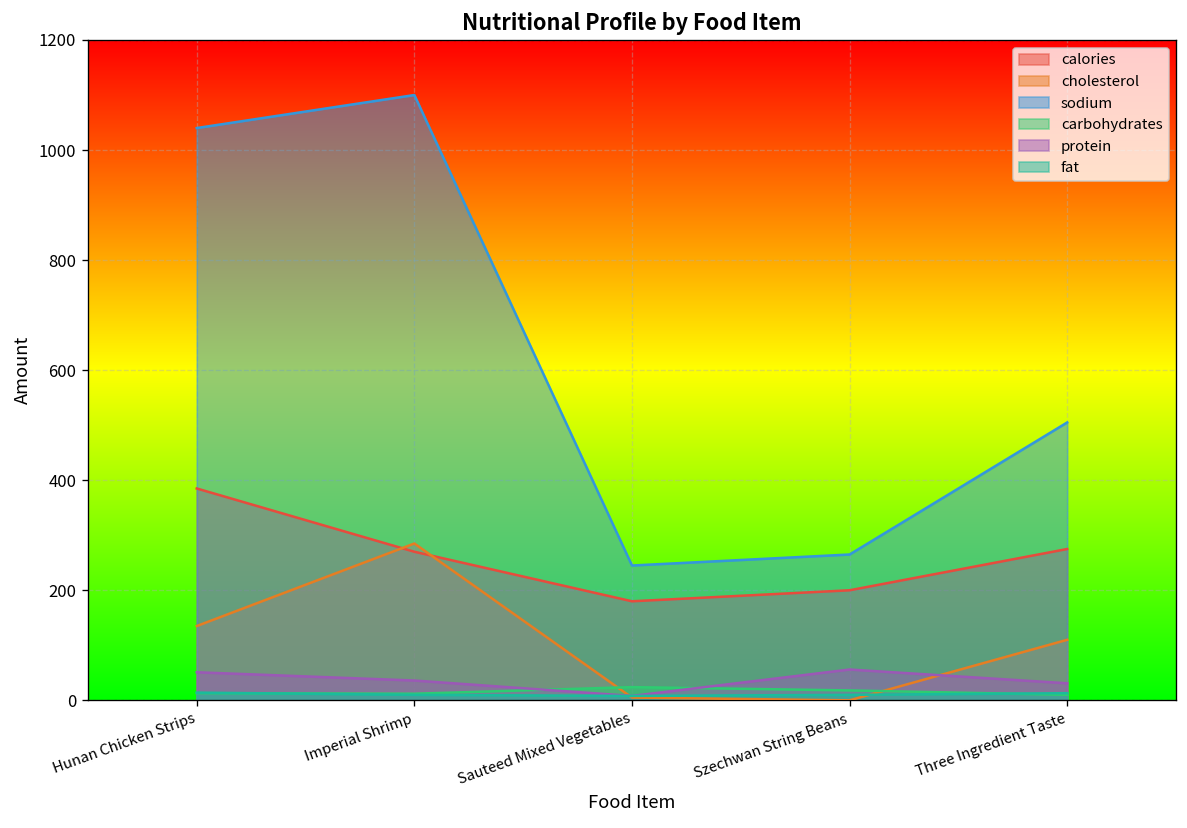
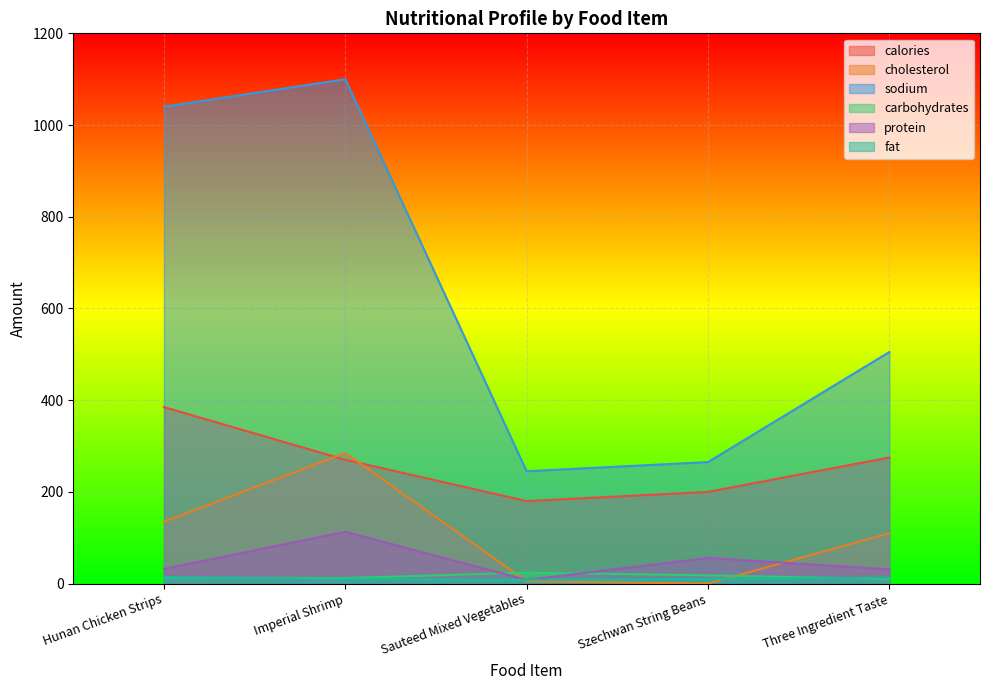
  {
    "protein": {
-     "Hunan Chicken Strips": 50,
-     "Imperial Shrimp": 40,
+     "Hunan Chicken Strips": 30,
+     "Imperial Shrimp": 110,
      "Szechwan String Beans": 60,
      "Three Ingredient Taste": 30
    }
  }
